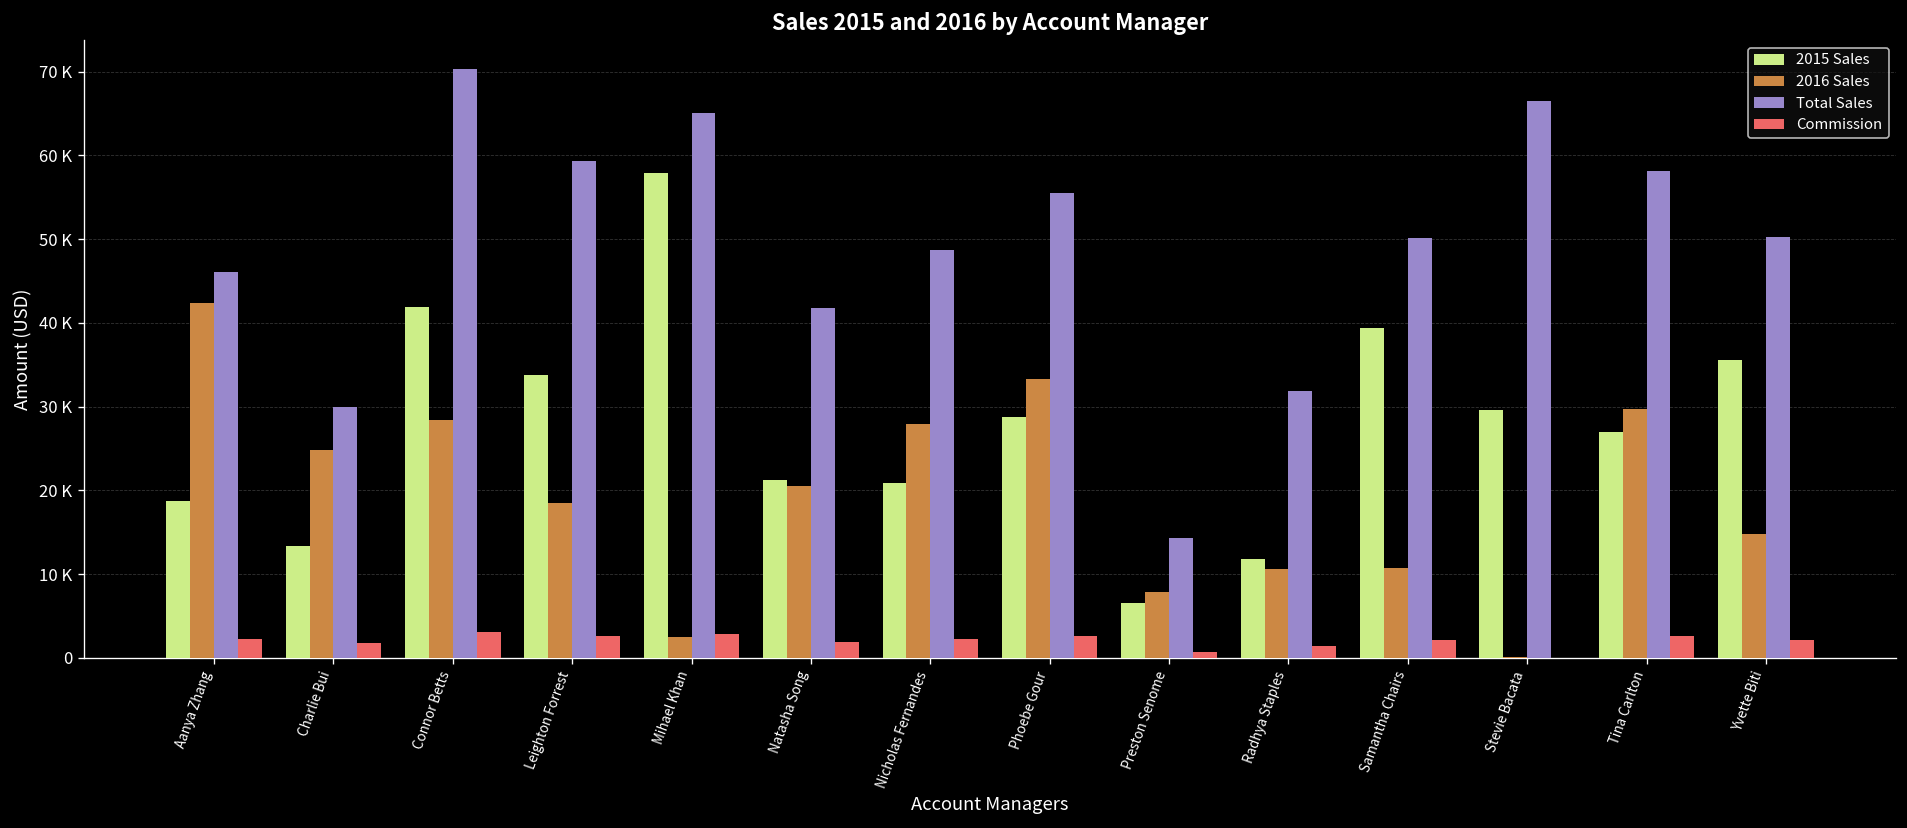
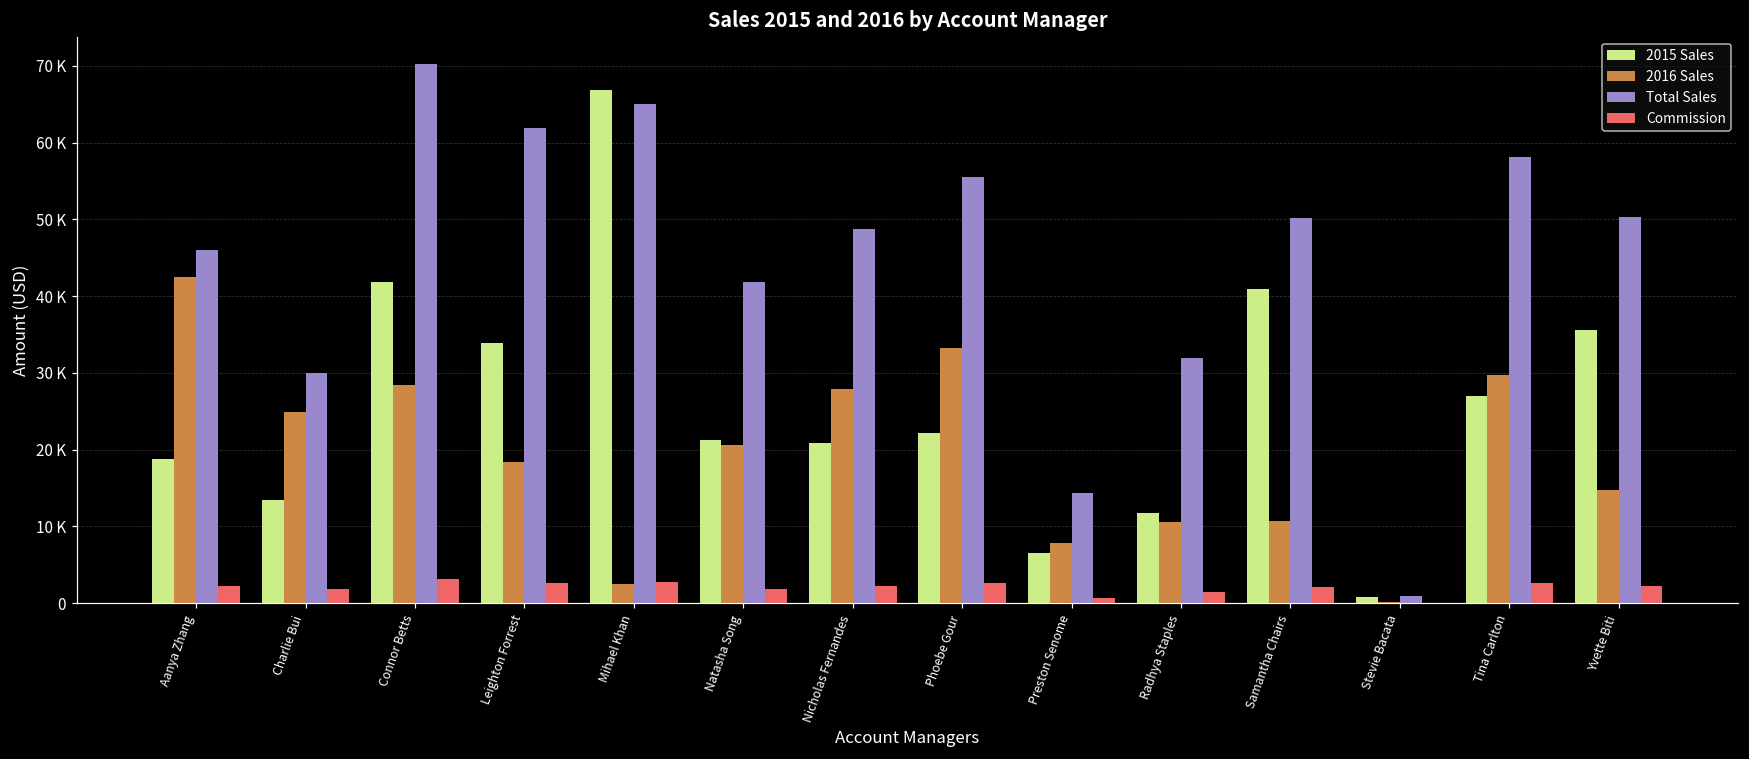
  {
    "2015 Sales": {
      "Aanya Zhang": 19000,
      "Charlie Bui": 13000,
      "Connor Betts": 42000,
      "Leighton Forrest": 34000,
-     "Mihael Khan": 58000,
+     "Mihael Khan": 67000,
      "Natasha Song": 21000,
      "Nicholas Fernandes": 21000,
-     "Phoebe Gour": 29000,
+     "Phoebe Gour": 22000,
      "Preston Senome": 6000,
      "Radhya Staples": 12000,
-     "Samantha Chairs": 39000,
-     "Stevie Bacata": 30000,
+     "Samantha Chairs": 41000,
+     "Stevie Bacata": 1000,
      "Tina Carlton": 27000,
      "Yvette Biti": 36000
    },
    "Total Sales": {
      "Aanya Zhang": 46000,
      "Charlie Bui": 30000,
      "Connor Betts": 70000,
-     "Leighton Forrest": 59000,
+     "Leighton Forrest": 62000,
      "Mihael Khan": 65000,
      "Natasha Song": 42000,
      "Nicholas Fernandes": 49000,
      "Phoebe Gour": 55000,
      "Preston Senome": 14000,
      "Radhya Staples": 32000,
      "Samantha Chairs": 50000,
-     "Stevie Bacata": 66000,
+     "Stevie Bacata": 1000,
      "Tina Carlton": 58000,
      "Yvette Biti": 50000
    }
  }
